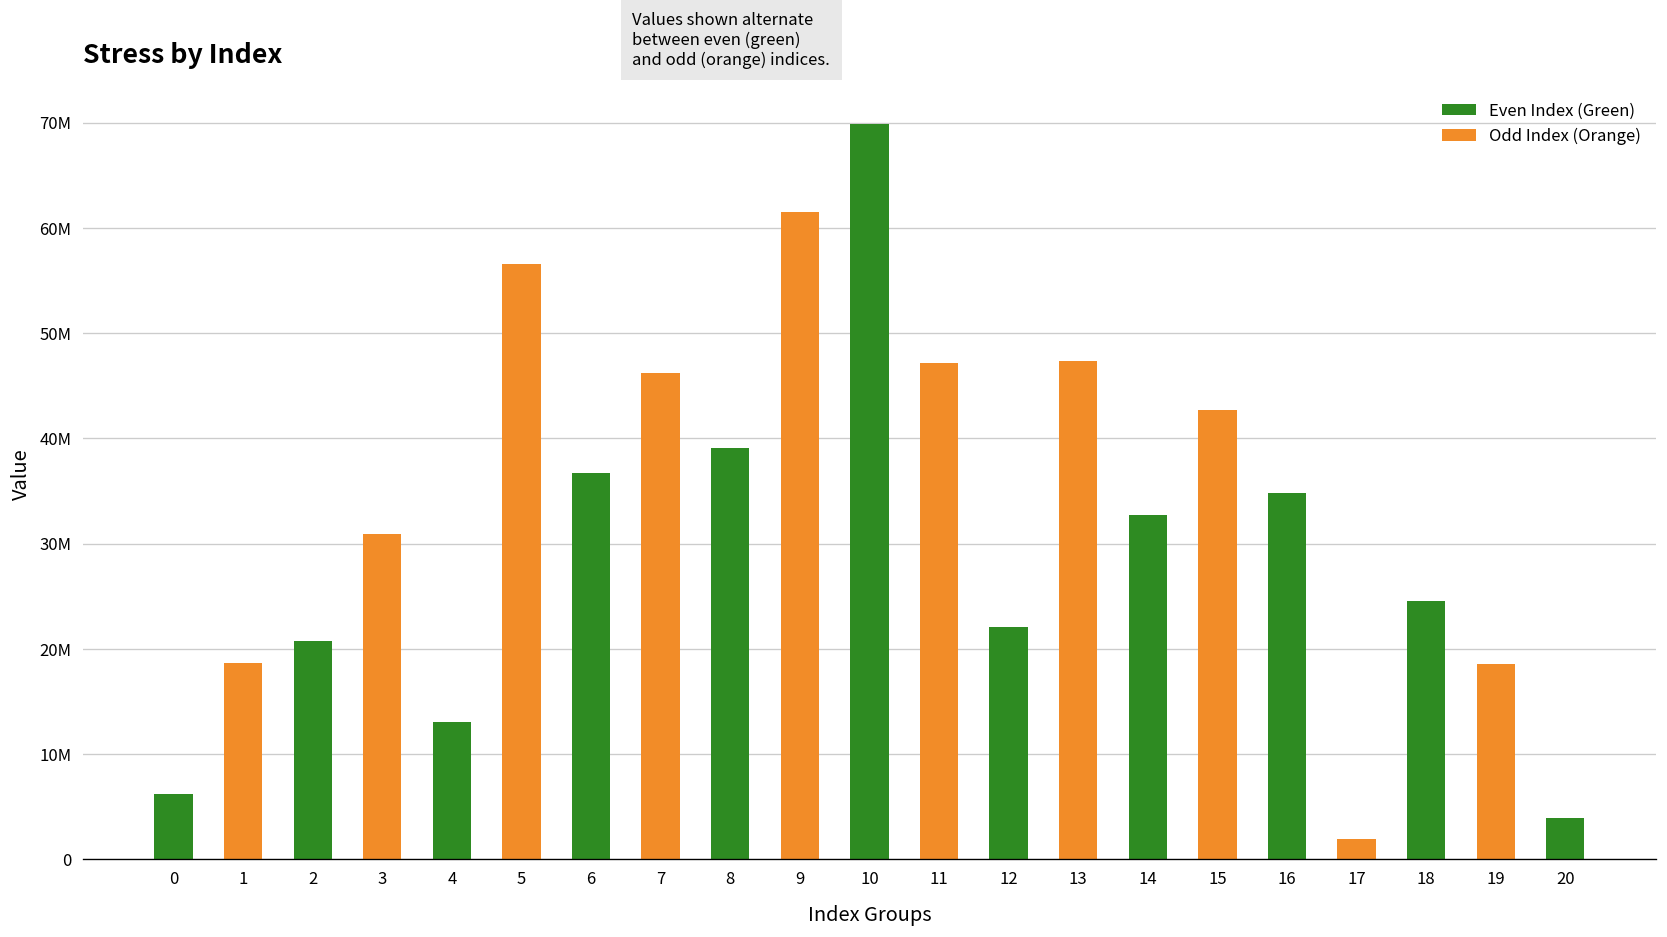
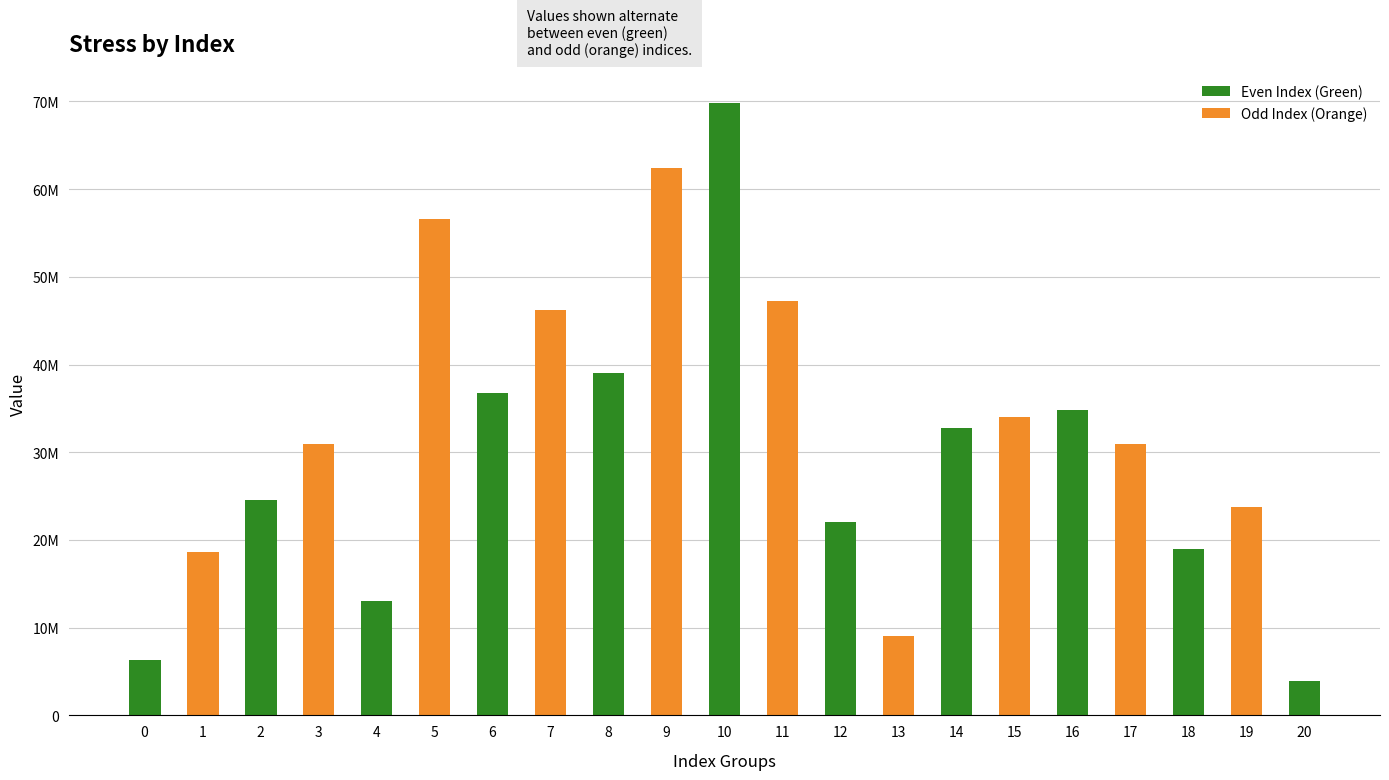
  {
    "0": 6000000,
    "1": 19000000,
-   "2": 21000000,
+   "2": 25000000,
    "3": 31000000,
    "4": 13000000,
    "5": 57000000,
    "6": 37000000,
    "7": 46000000,
    "8": 39000000,
-   "9": 61500000,
+   "9": 62400000,
    "10": 70000000,
    "11": 47000000,
    "12": 22000000,
-   "13": 47000000,
+   "13": 9000000,
    "14": 33000000,
-   "15": 43000000,
+   "15": 34000000,
    "16": 35000000,
-   "17": 2000000,
-   "18": 25000000,
-   "19": 19000000,
+   "17": 31000000,
+   "18": 19000000,
+   "19": 24000000,
    "20": 4000000
  }
